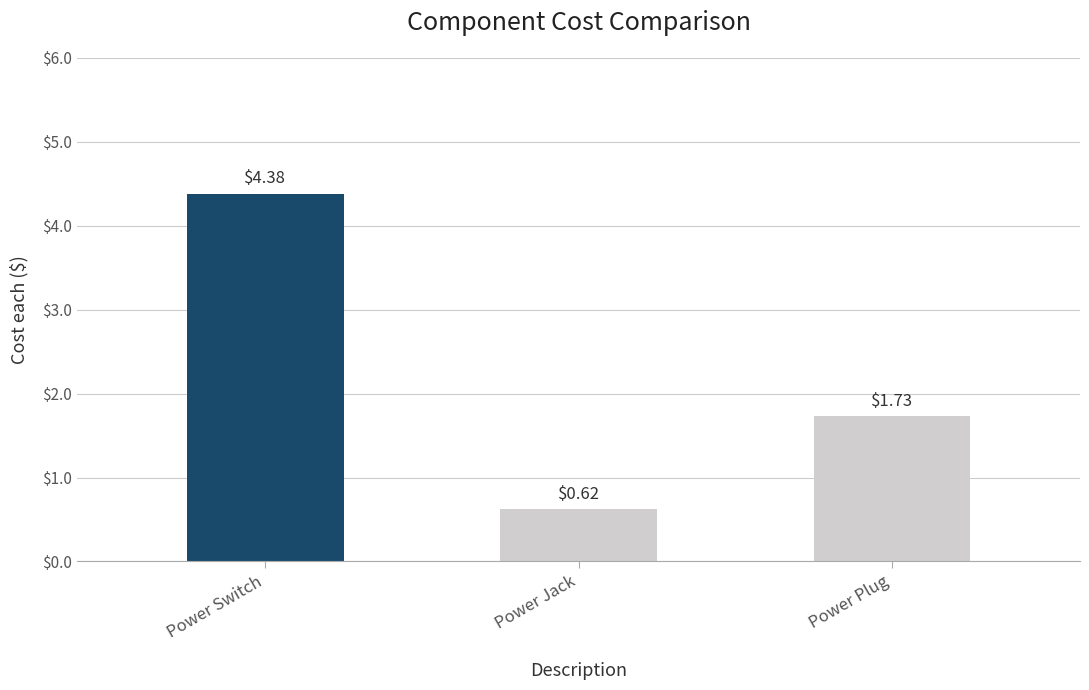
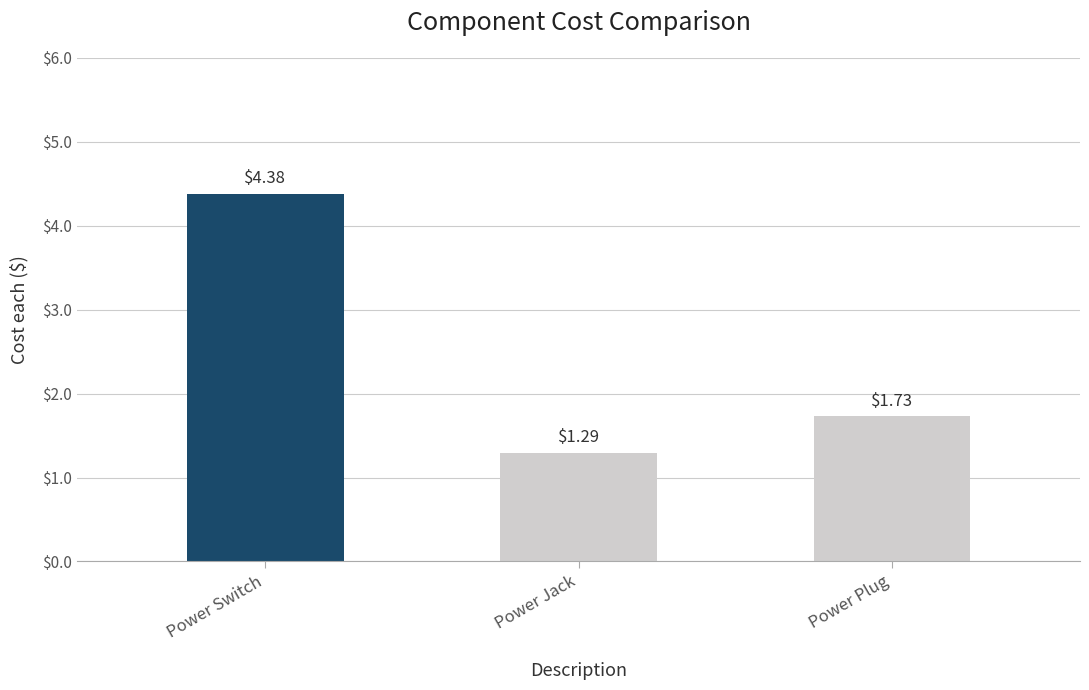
  {
    "Power Switch": "$4.38",
-   "Power Jack": "$0.62",
+   "Power Jack": "$1.29",
    "Power Plug": "$1.73"
  }
